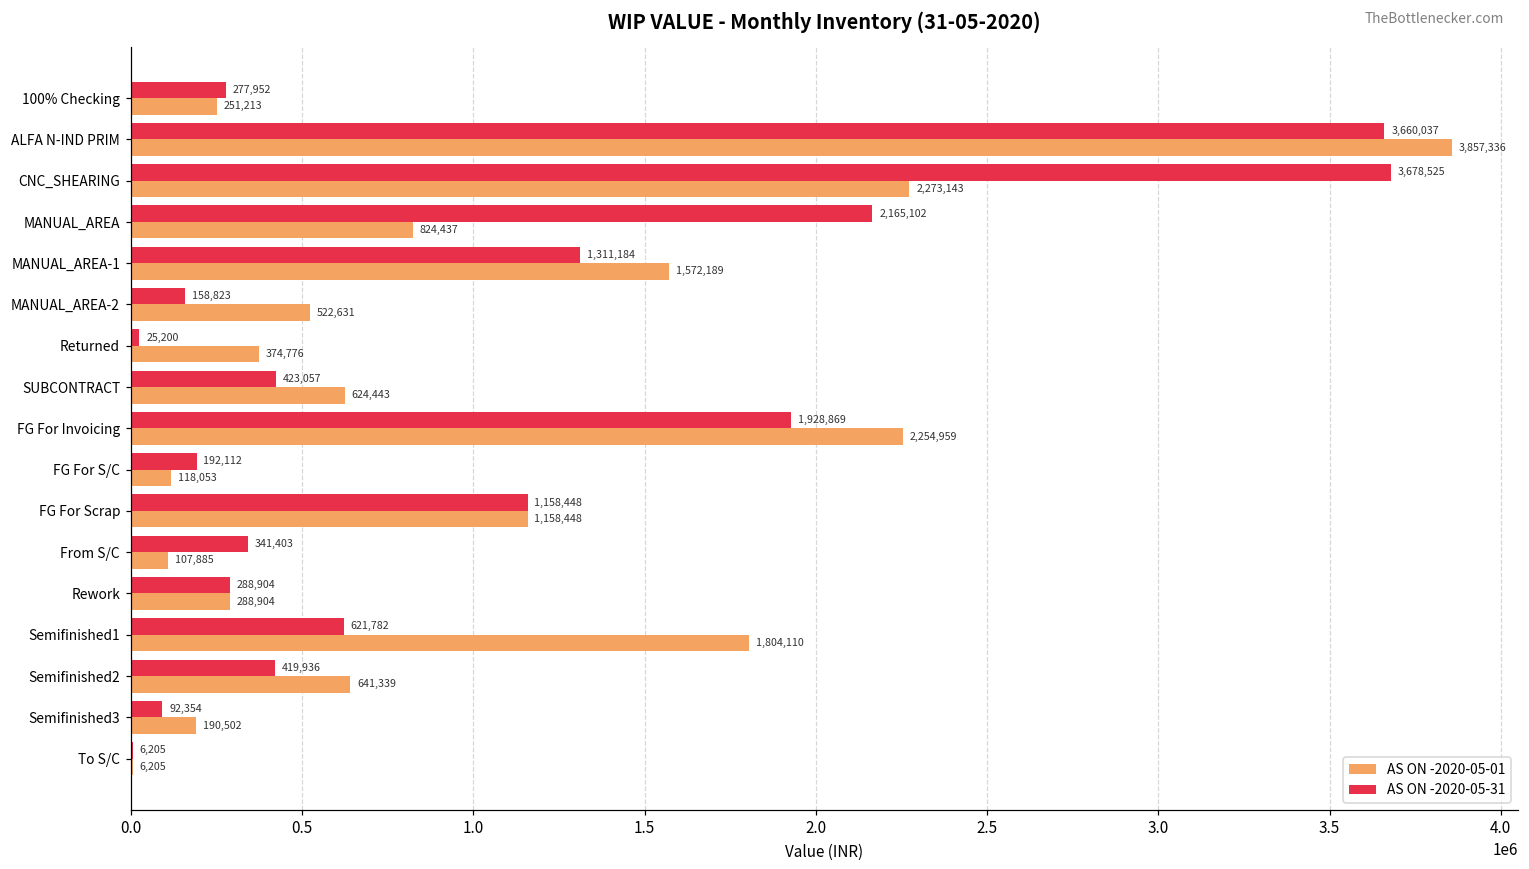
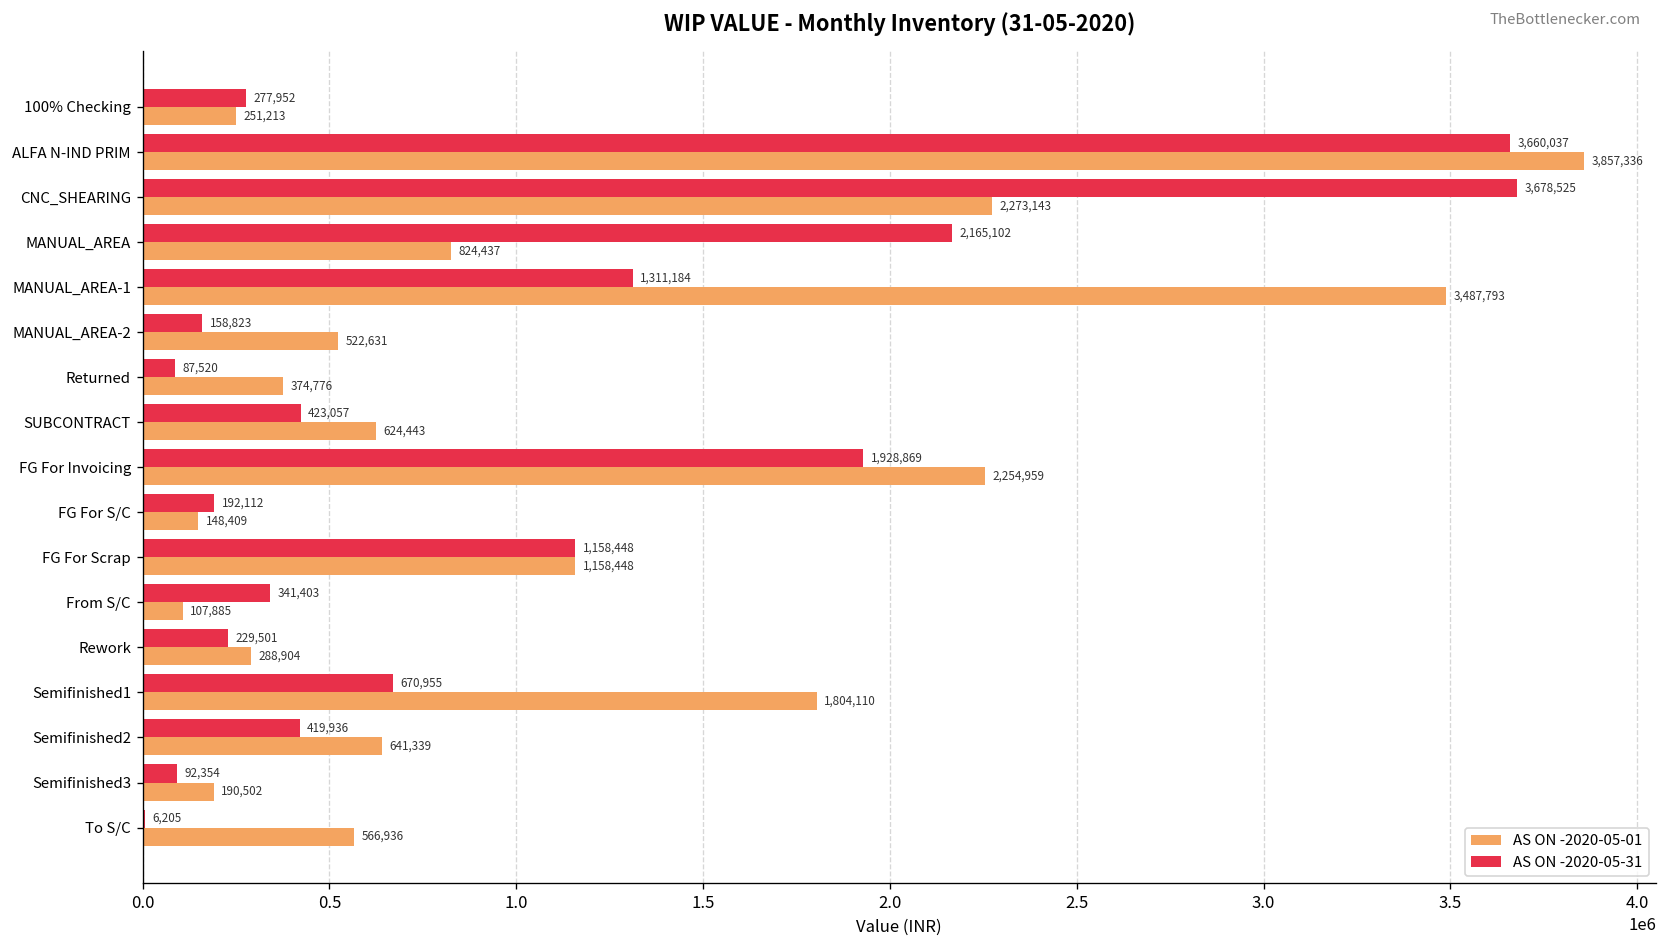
  {
    "AS ON -2020-05-01": {
      "100% Checking": "251,213",
      "ALFA N-IND PRIM": "3,857,336",
      "CNC_SHEARING": "2,273,143",
      "MANUAL_AREA": "824,437",
-     "MANUAL_AREA-1": "1,572,189",
+     "MANUAL_AREA-1": "3,487,793",
      "MANUAL_AREA-2": "522,631",
      "Returned": "374,776",
      "SUBCONTRACT": "624,443",
      "FG For Invoicing": "2,254,959",
-     "FG For S/C": "118,053",
+     "FG For S/C": "148,409",
      "FG For Scrap": "1,158,448",
      "From S/C": "107,885",
      "Rework": "288,904",
      "Semifinished1": "1,804,110",
      "Semifinished2": "641,339",
      "Semifinished3": "190,502",
-     "To S/C": "6,205"
+     "To S/C": "566,936"
    },
    "AS ON -2020-05-31": {
      "100% Checking": "277,952",
      "ALFA N-IND PRIM": "3,660,037",
      "CNC_SHEARING": "3,678,525",
      "MANUAL_AREA": "2,165,102",
      "MANUAL_AREA-1": "1,311,184",
      "MANUAL_AREA-2": "158,823",
-     "Returned": "25,200",
+     "Returned": "87,520",
      "SUBCONTRACT": "423,057",
      "FG For Invoicing": "1,928,869",
      "FG For S/C": "192,112",
      "FG For Scrap": "1,158,448",
      "From S/C": "341,403",
-     "Rework": "288,904",
-     "Semifinished1": "621,782",
+     "Rework": "229,501",
+     "Semifinished1": "670,955",
      "Semifinished2": "419,936",
      "Semifinished3": "92,354",
      "To S/C": "6,205"
    }
  }
